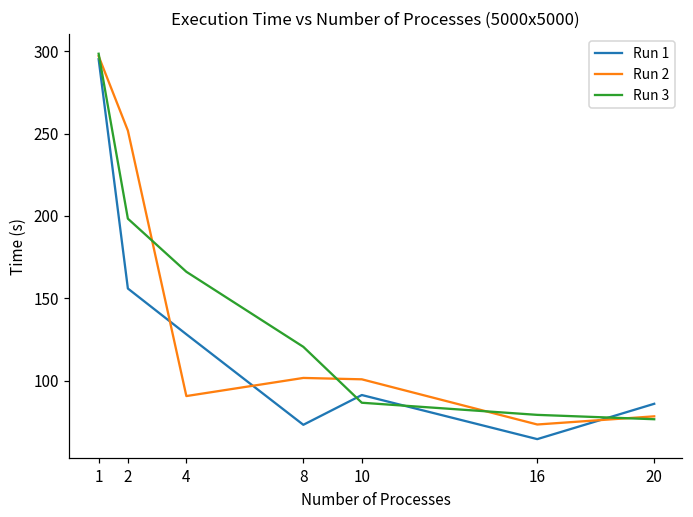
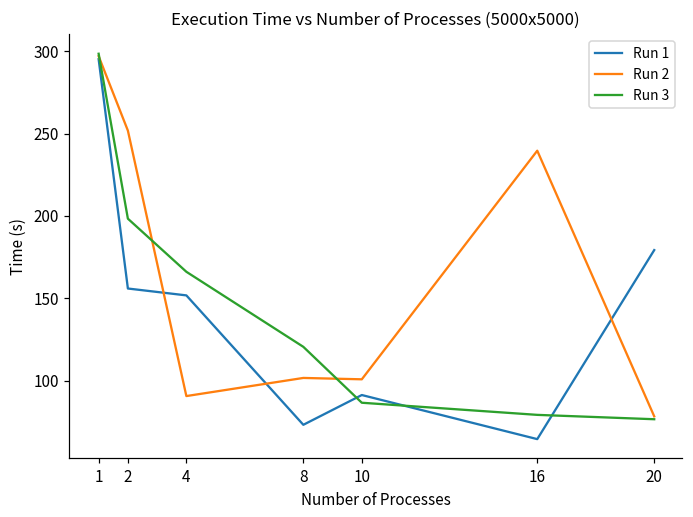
  {
    "Run 1": {
      "1": 295,
      "2": 156,
-     "4": 128,
+     "4": 152,
      "8": 73,
      "10": 91,
      "16": 65,
-     "20": 86
+     "20": 179
    },
    "Run 2": {
      "2": 252,
      "4": 91,
      "8": 102,
      "10": 101,
-     "16": 73,
+     "16": 240,
      "20": 78
    },
    "Run 3": {
      "2": 198,
      "4": 166,
      "8": 121,
      "10": 87,
      "16": 79,
      "20": 77
    }
  }
